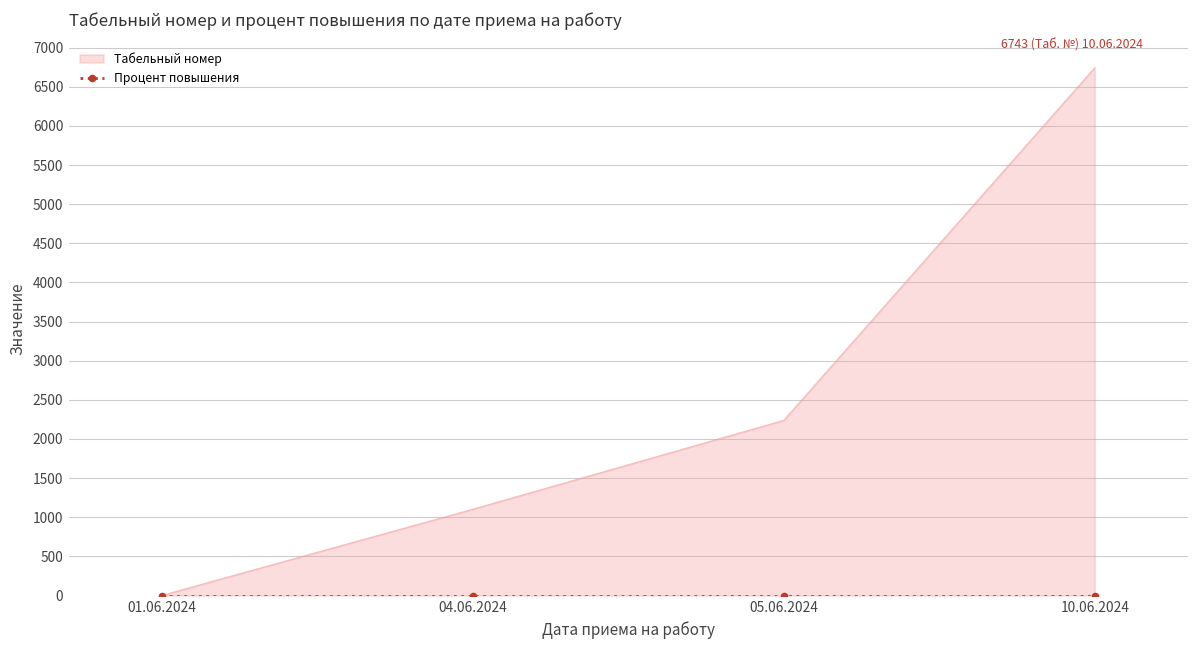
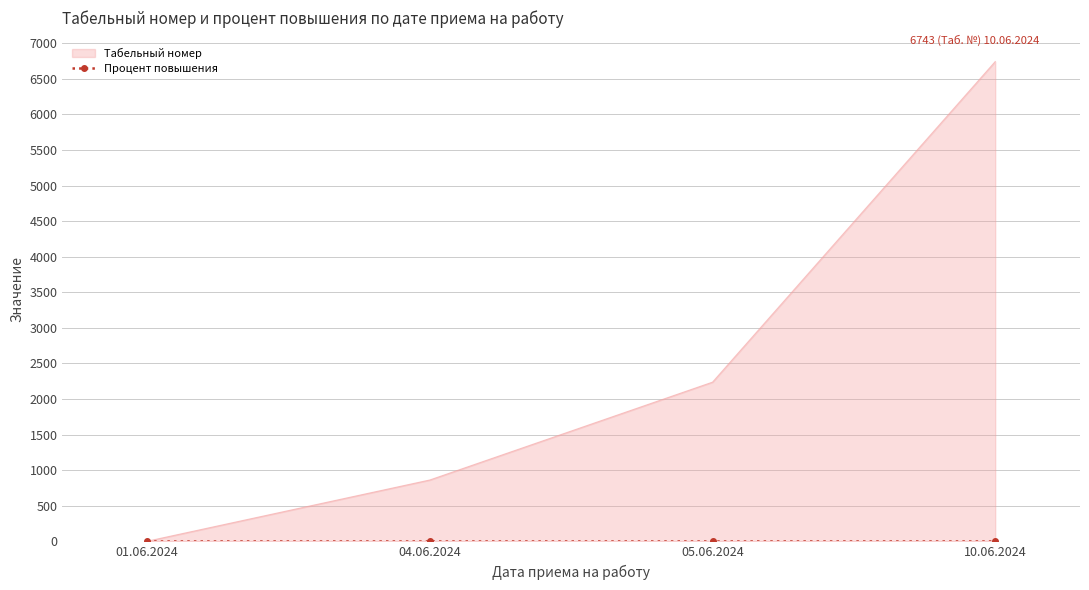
  {
    "Табельный номер": {
-     "04.06.2024": 1100,
+     "04.06.2024": 900,
      "05.06.2024": 2200
    },
    "Процент повышения": {
      "04.06.2024": 0,
      "05.06.2024": 0,
      "10.06.2024": 0
    }
  }
